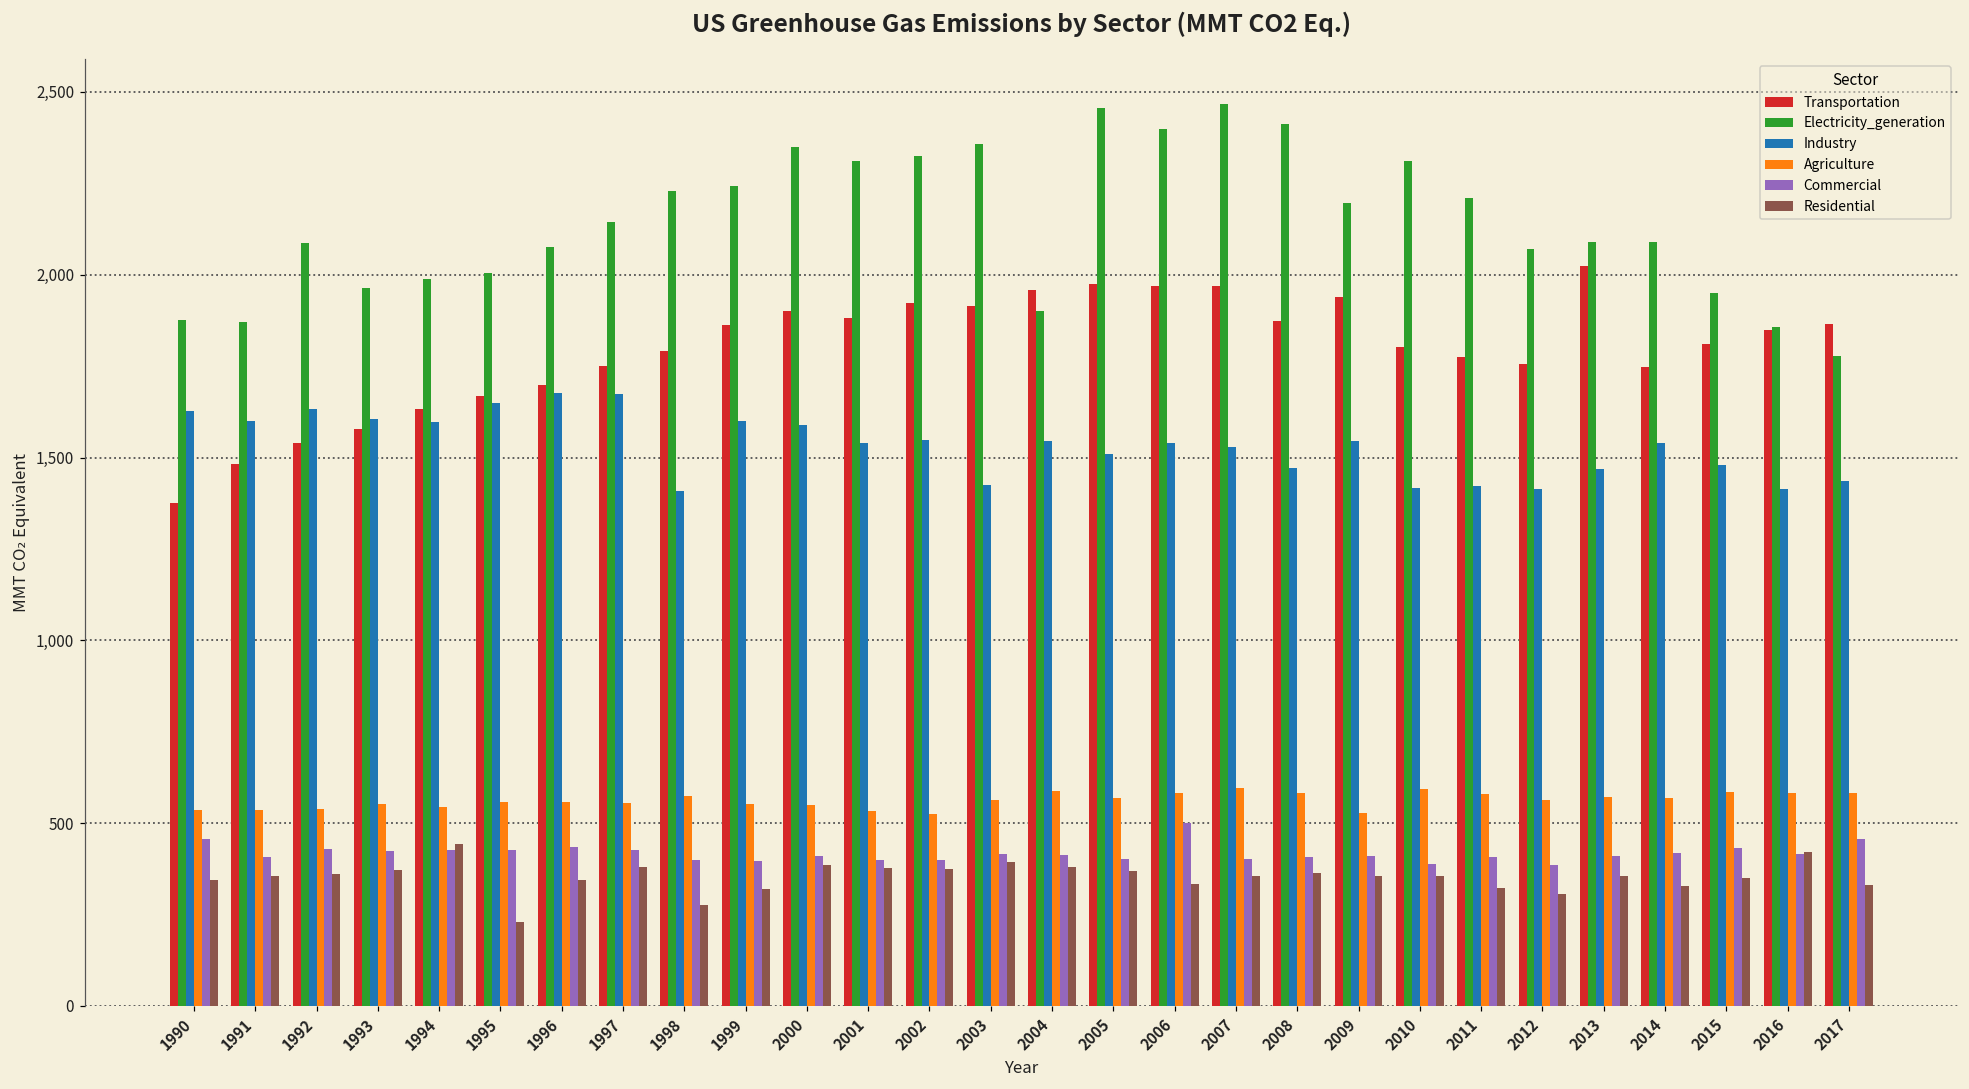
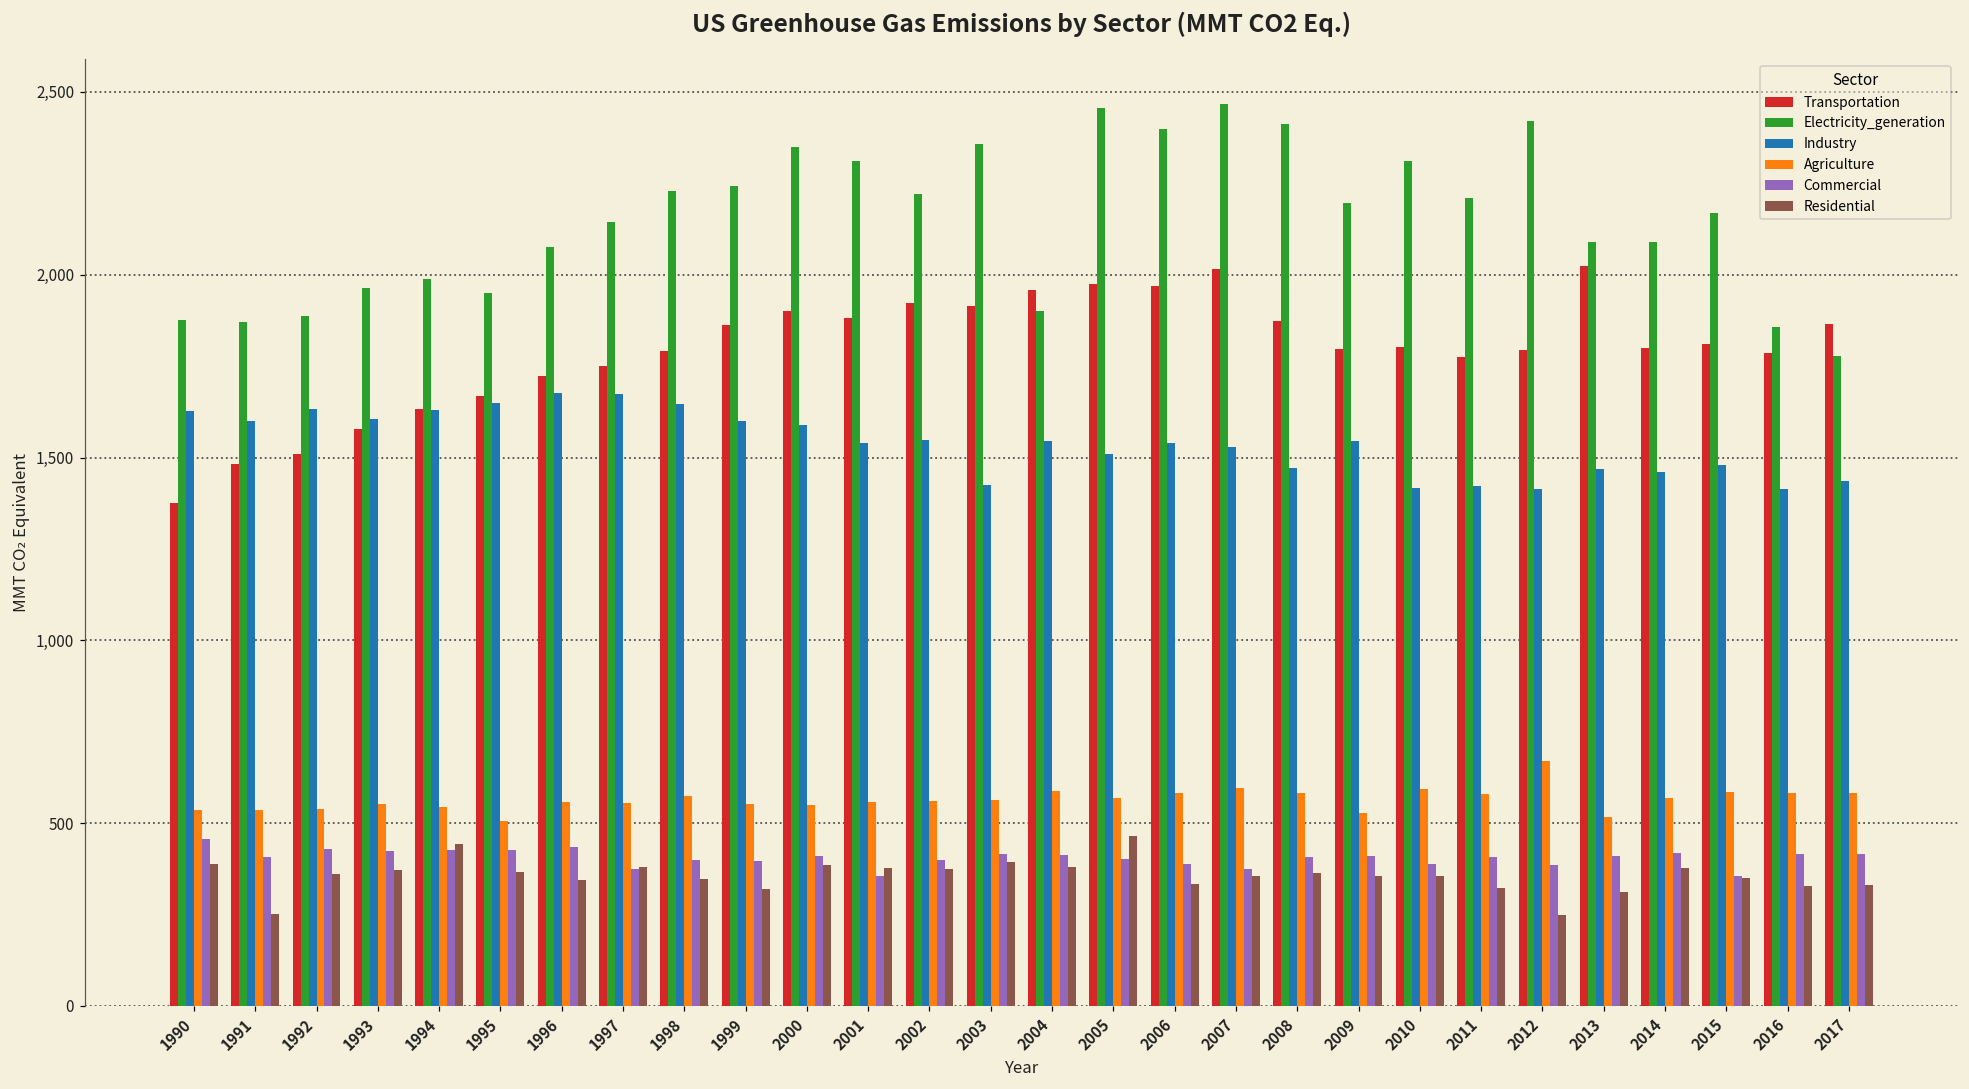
  {
    "Transportation": {
      "1990": "1,380",
      "1991": "1,480",
-     "1992": "1,540",
+     "1992": "1,510",
      "1993": "1,580",
      "1994": "1,630",
      "1995": "1,670",
-     "1996": "1,700",
+     "1996": "1,720",
      "1997": "1,750",
      "1998": "1,790",
      "1999": "1,860",
      "2000": "1,900",
      "2001": "1,880",
      "2002": "1,920",
      "2003": "1,910",
      "2004": "1,960",
      "2005": "1,980",
      "2006": "1,970",
-     "2007": "1,970",
+     "2007": "2,020",
      "2008": "1,870",
-     "2009": "1,940",
+     "2009": "1,800",
      "2010": "1,800",
      "2011": "1,780",
-     "2012": "1,760",
+     "2012": "1,790",
      "2013": "2,020",
-     "2014": "1,750",
+     "2014": "1,800",
      "2015": "1,810",
-     "2016": "1,850",
+     "2016": "1,790",
      "2017": "1,870"
    },
    "Electricity_generation": {
      "1990": "1,880",
      "1991": "1,870",
-     "1992": "2,090",
+     "1992": "1,890",
      "1993": "1,960",
      "1994": "1,990",
-     "1995": "2,000",
+     "1995": "1,950",
      "1996": "2,080",
      "1997": "2,140",
      "1998": "2,230",
      "1999": "2,240",
      "2000": "2,350",
      "2001": "2,310",
-     "2002": "2,330",
+     "2002": "2,220",
      "2003": "2,360",
      "2004": "1,900",
      "2005": "2,460",
      "2006": "2,400",
      "2007": "2,470",
      "2008": "2,410",
      "2009": "2,200",
      "2010": "2,310",
      "2011": "2,210",
-     "2012": "2,070",
+     "2012": "2,420",
      "2013": "2,090",
      "2014": "2,090",
-     "2015": "1,950",
+     "2015": "2,170",
      "2016": "1,860",
      "2017": "1,780"
    },
    "Industry": {
      "1990": "1,630",
      "1991": "1,600",
      "1992": "1,630",
      "1993": "1,600",
-     "1994": "1,600",
+     "1994": "1,630",
      "1995": "1,650",
      "1996": "1,680",
      "1997": "1,670",
-     "1998": "1,410",
+     "1998": "1,650",
      "1999": "1,600",
      "2000": "1,590",
      "2001": "1,540",
      "2002": "1,550",
      "2003": "1,420",
      "2004": "1,550",
      "2005": "1,510",
      "2006": "1,540",
      "2007": "1,530",
      "2008": "1,470",
      "2009": "1,550",
      "2010": "1,420",
      "2011": "1,420",
      "2012": "1,410",
      "2013": "1,470",
-     "2014": "1,540",
+     "2014": "1,460",
      "2015": "1,480",
      "2016": "1,410",
      "2017": "1,440"
    },
    "Agriculture": {
      "1990": "530",
      "1991": "530",
      "1992": "540",
      "1993": "550",
      "1994": "540",
-     "1995": "560",
+     "1995": "510",
      "1996": "560",
      "1997": "550",
      "1998": "580",
      "1999": "550",
      "2000": "550",
-     "2001": "530",
-     "2002": "530",
+     "2001": "560",
+     "2002": "560",
      "2003": "560",
      "2004": "590",
      "2005": "570",
      "2006": "580",
      "2007": "600",
      "2008": "580",
      "2009": "530",
      "2010": "590",
      "2011": "580",
-     "2012": "560",
-     "2013": "570",
+     "2012": "670",
+     "2013": "520",
      "2014": "570",
      "2015": "590",
      "2016": "580",
      "2017": "580"
    },
    "Commercial": {
      "1990": "460",
      "1991": "410",
      "1992": "430",
      "1993": "420",
      "1994": "430",
      "1995": "430",
      "1996": "430",
-     "1997": "430",
+     "1997": "370",
      "1998": "400",
      "1999": "400",
      "2000": "410",
-     "2001": "400",
+     "2001": "360",
      "2002": "400",
      "2003": "420",
      "2004": "410",
      "2005": "400",
-     "2006": "500",
-     "2007": "400",
+     "2006": "390",
+     "2007": "380",
      "2008": "410",
      "2009": "410",
      "2010": "390",
      "2011": "410",
      "2012": "390",
      "2013": "410",
      "2014": "420",
-     "2015": "430",
+     "2015": "360",
      "2016": "420",
-     "2017": "460"
+     "2017": "420"
    },
    "Residential": {
-     "1990": "340",
-     "1991": "350",
+     "1990": "390",
+     "1991": "250",
      "1992": "360",
      "1993": "370",
      "1994": "440",
-     "1995": "230",
+     "1995": "370",
      "1996": "340",
      "1997": "380",
-     "1998": "280",
+     "1998": "350",
      "1999": "320",
      "2000": "390",
      "2001": "380",
      "2002": "370",
      "2003": "390",
      "2004": "380",
-     "2005": "370",
+     "2005": "460",
      "2006": "330",
      "2007": "360",
      "2008": "360",
      "2009": "350",
      "2010": "360",
      "2011": "320",
-     "2012": "310",
-     "2013": "360",
-     "2014": "330",
+     "2012": "250",
+     "2013": "310",
+     "2014": "380",
      "2015": "350",
-     "2016": "420",
+     "2016": "330",
      "2017": "330"
    }
  }
